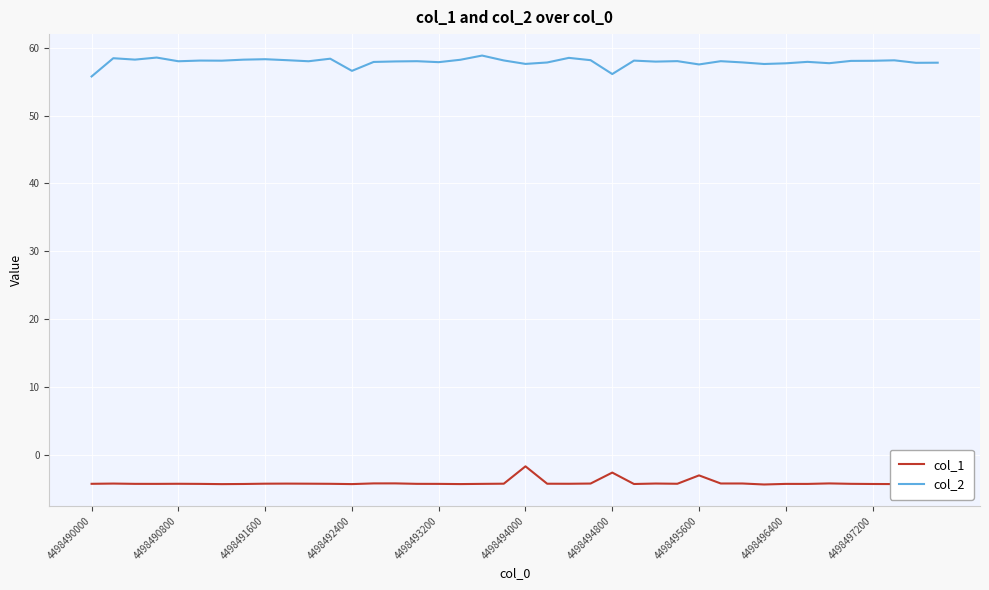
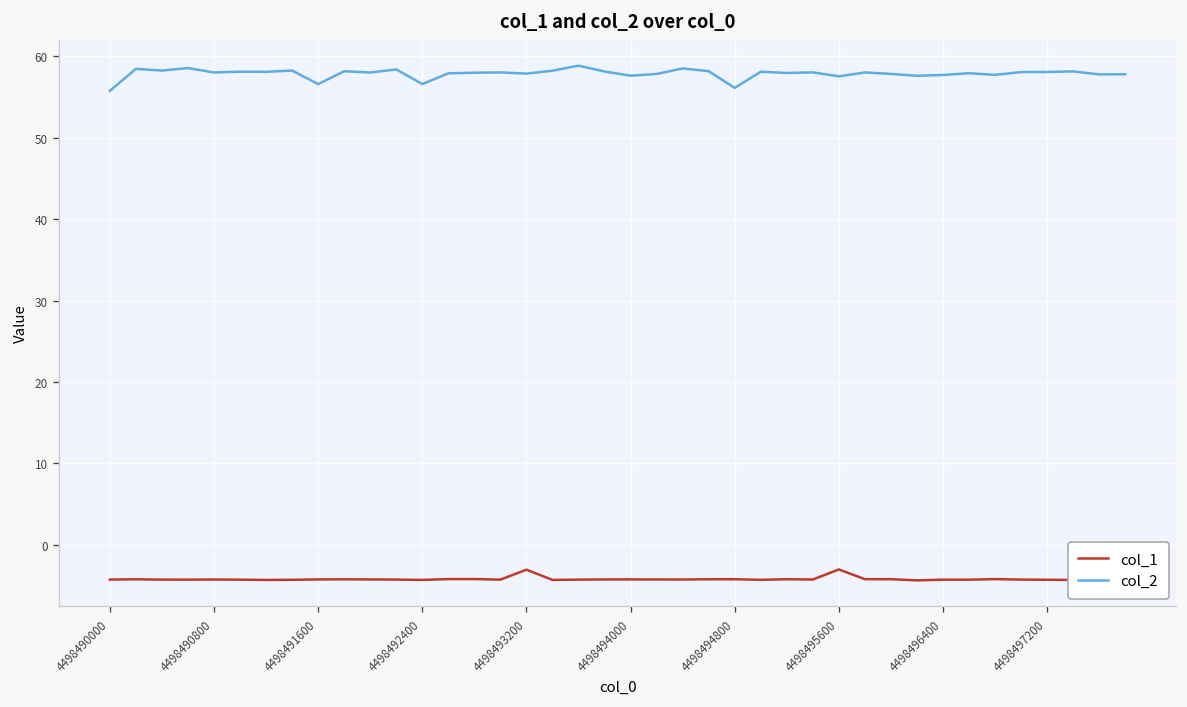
  {
    "col_1": {
      "4498490000": -4,
      "4498490800": -4,
      "4498491600": -4,
      "4498492400": -4,
-     "4498493200": -4,
-     "4498494000": -2,
-     "4498494800": -3,
+     "4498493200": -3,
+     "4498494000": -4,
+     "4498494800": -4,
      "4498495600": -3,
      "4498496400": -4,
      "4498497200": -4
    },
    "col_2": {
      "4498490000": 56,
      "4498490800": 58,
-     "4498491600": 58,
+     "4498491600": 57,
      "4498492400": 57,
      "4498493200": 58,
      "4498494000": 58,
      "4498494800": 56,
      "4498495600": 58,
      "4498496400": 58,
      "4498497200": 58
    }
  }
